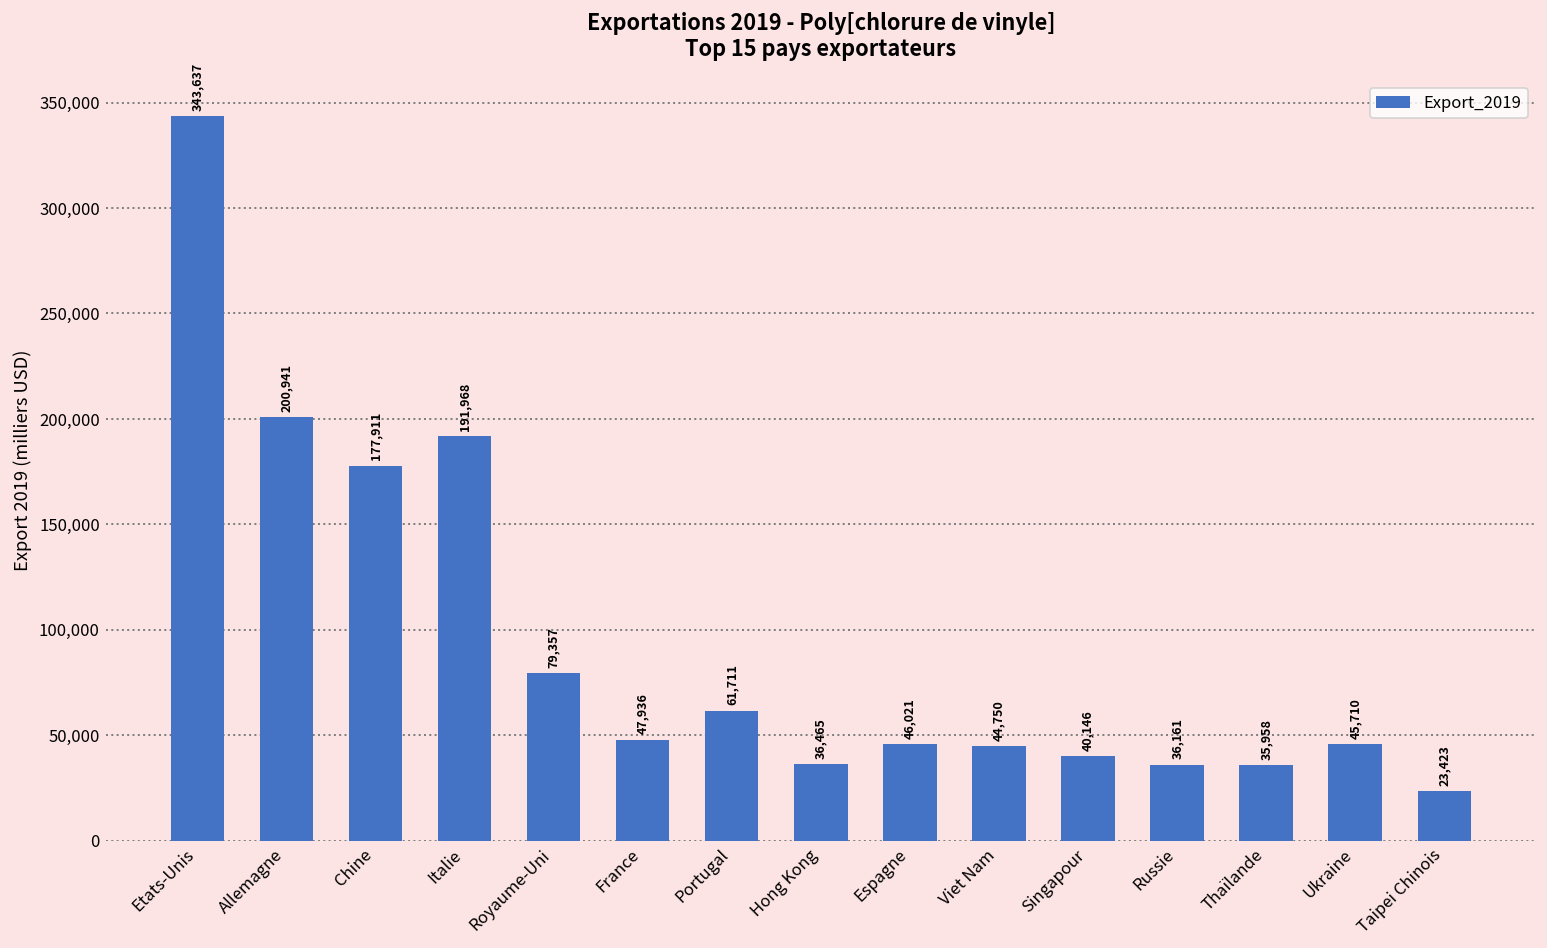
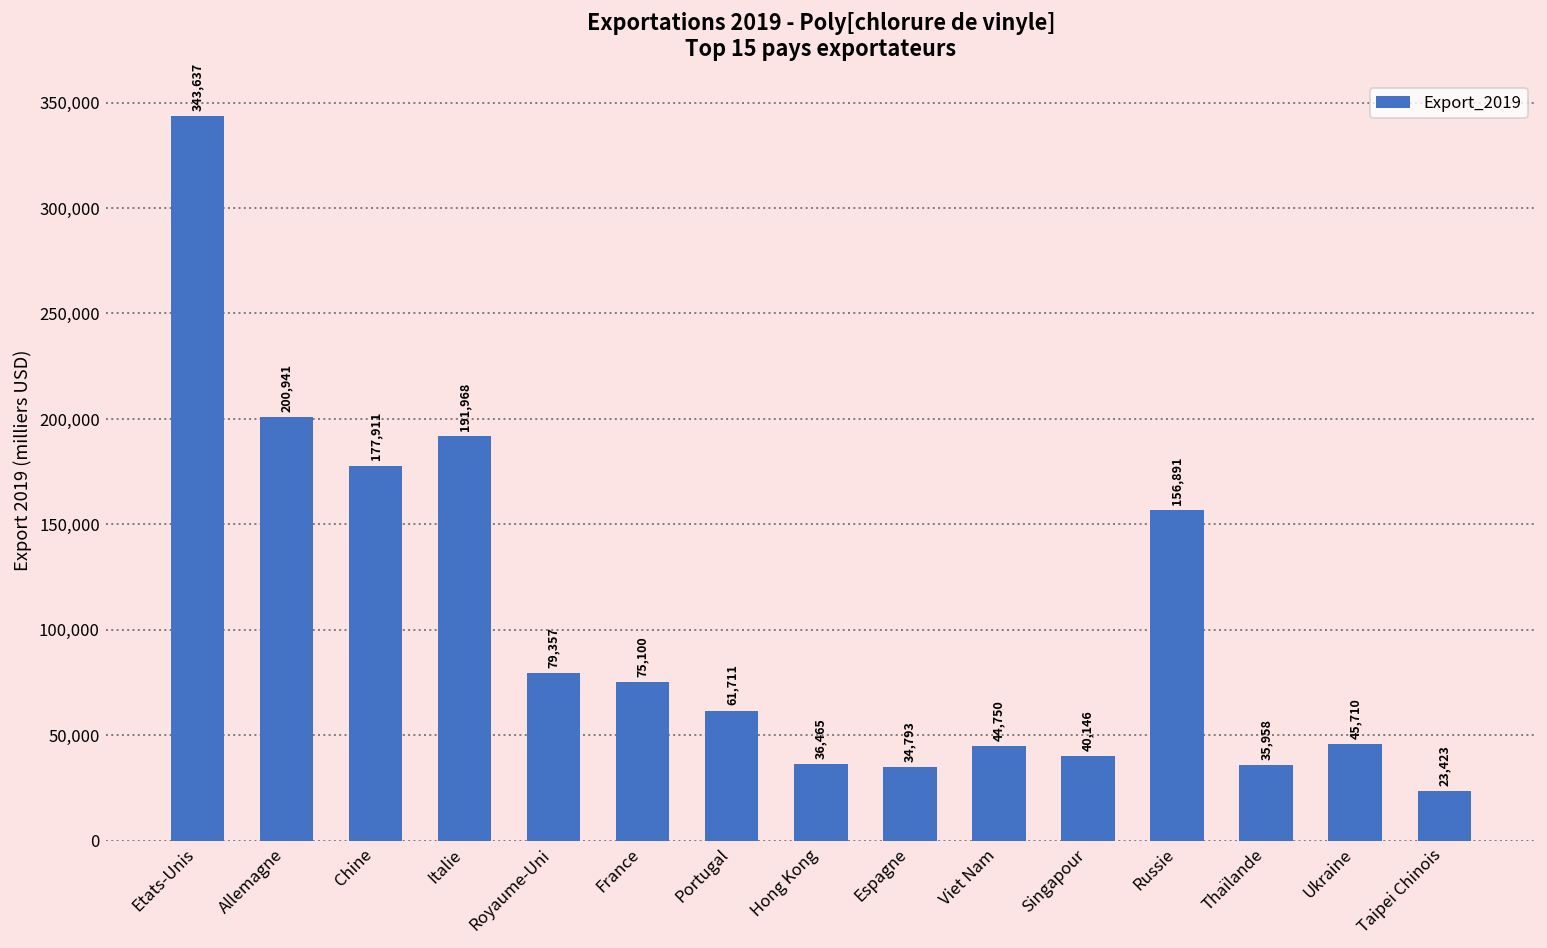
  {
    "Etats-Unis": "343,637",
    "Allemagne": "200,941",
    "Chine": "177,911",
    "Italie": "191,968",
    "Royaume-Uni": "79,357",
-   "France": "47,936",
+   "France": "75,100",
    "Portugal": "61,711",
    "Hong Kong": "36,465",
-   "Espagne": "46,021",
+   "Espagne": "34,793",
    "Viet Nam": "44,750",
    "Singapour": "40,146",
-   "Russie": "36,161",
+   "Russie": "156,891",
    "Thaïlande": "35,958",
    "Ukraine": "45,710",
    "Taipei Chinois": "23,423"
  }
